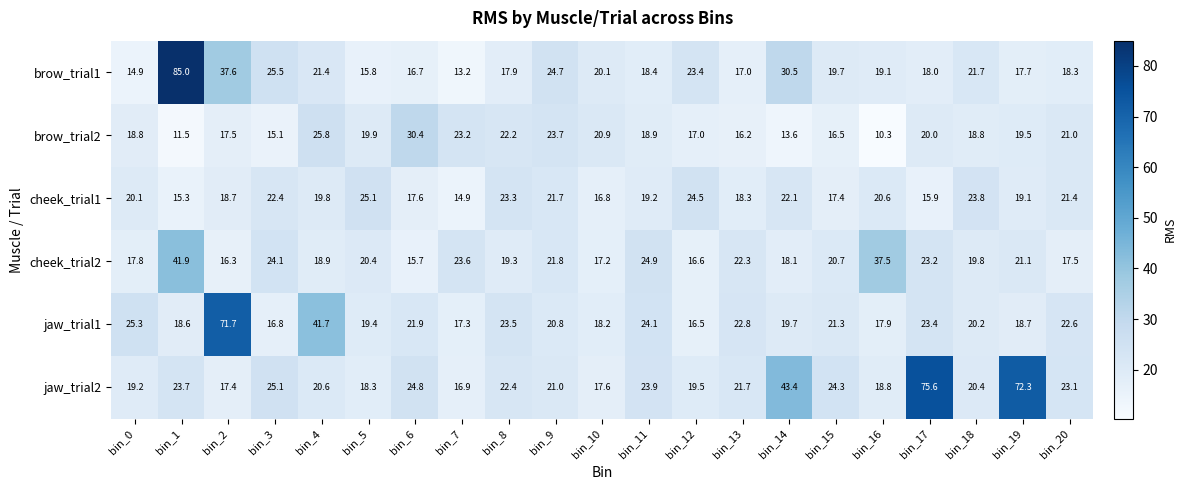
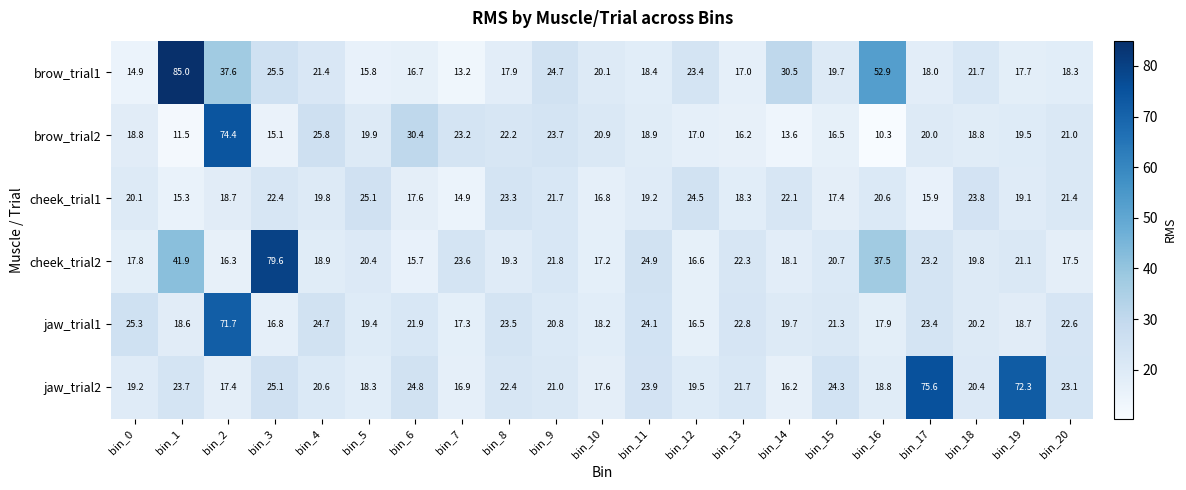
  {
    "brow_trial1": {
      "bin_0": 14.9,
      "bin_1": 85.0,
      "bin_2": 37.6,
      "bin_3": 25.5,
      "bin_4": 21.4,
      "bin_5": 15.8,
      "bin_6": 16.7,
      "bin_7": 13.2,
      "bin_8": 17.9,
      "bin_9": 24.7,
      "bin_10": 20.1,
      "bin_11": 18.4,
      "bin_12": 23.4,
      "bin_13": 17.0,
      "bin_14": 30.5,
      "bin_15": 19.7,
-     "bin_16": 19.1,
+     "bin_16": 52.9,
      "bin_17": 18.0,
      "bin_18": 21.7,
      "bin_19": 17.7,
      "bin_20": 18.3
    },
    "brow_trial2": {
      "bin_0": 18.8,
      "bin_1": 11.5,
-     "bin_2": 17.5,
+     "bin_2": 74.4,
      "bin_3": 15.1,
      "bin_4": 25.8,
      "bin_5": 19.9,
      "bin_6": 30.4,
      "bin_7": 23.2,
      "bin_8": 22.2,
      "bin_9": 23.7,
      "bin_10": 20.9,
      "bin_11": 18.9,
      "bin_12": 17.0,
      "bin_13": 16.2,
      "bin_14": 13.6,
      "bin_15": 16.5,
      "bin_16": 10.3,
      "bin_17": 20.0,
      "bin_18": 18.8,
      "bin_19": 19.5,
      "bin_20": 21.0
    },
    "cheek_trial1": {
      "bin_0": 20.1,
      "bin_1": 15.3,
      "bin_2": 18.7,
      "bin_3": 22.4,
      "bin_4": 19.8,
      "bin_5": 25.1,
      "bin_6": 17.6,
      "bin_7": 14.9,
      "bin_8": 23.3,
      "bin_9": 21.7,
      "bin_10": 16.8,
      "bin_11": 19.2,
      "bin_12": 24.5,
      "bin_13": 18.3,
      "bin_14": 22.1,
      "bin_15": 17.4,
      "bin_16": 20.6,
      "bin_17": 15.9,
      "bin_18": 23.8,
      "bin_19": 19.1,
      "bin_20": 21.4
    },
    "cheek_trial2": {
      "bin_0": 17.8,
      "bin_1": 41.9,
      "bin_2": 16.3,
-     "bin_3": 24.1,
+     "bin_3": 79.6,
      "bin_4": 18.9,
      "bin_5": 20.4,
      "bin_6": 15.7,
      "bin_7": 23.6,
      "bin_8": 19.3,
      "bin_9": 21.8,
      "bin_10": 17.2,
      "bin_11": 24.9,
      "bin_12": 16.6,
      "bin_13": 22.3,
      "bin_14": 18.1,
      "bin_15": 20.7,
      "bin_16": 37.5,
      "bin_17": 23.2,
      "bin_18": 19.8,
      "bin_19": 21.1,
      "bin_20": 17.5
    },
    "jaw_trial1": {
      "bin_0": 25.3,
      "bin_1": 18.6,
      "bin_2": 71.7,
      "bin_3": 16.8,
-     "bin_4": 41.7,
+     "bin_4": 24.7,
      "bin_5": 19.4,
      "bin_6": 21.9,
      "bin_7": 17.3,
      "bin_8": 23.5,
      "bin_9": 20.8,
      "bin_10": 18.2,
      "bin_11": 24.1,
      "bin_12": 16.5,
      "bin_13": 22.8,
      "bin_14": 19.7,
      "bin_15": 21.3,
      "bin_16": 17.9,
      "bin_17": 23.4,
      "bin_18": 20.2,
      "bin_19": 18.7,
      "bin_20": 22.6
    },
    "jaw_trial2": {
      "bin_0": 19.2,
      "bin_1": 23.7,
      "bin_2": 17.4,
      "bin_3": 25.1,
      "bin_4": 20.6,
      "bin_5": 18.3,
      "bin_6": 24.8,
      "bin_7": 16.9,
      "bin_8": 22.4,
      "bin_9": 21.0,
      "bin_10": 17.6,
      "bin_11": 23.9,
      "bin_12": 19.5,
      "bin_13": 21.7,
-     "bin_14": 43.4,
+     "bin_14": 16.2,
      "bin_15": 24.3,
      "bin_16": 18.8,
      "bin_17": 75.6,
      "bin_18": 20.4,
      "bin_19": 72.3,
      "bin_20": 23.1
    }
  }
